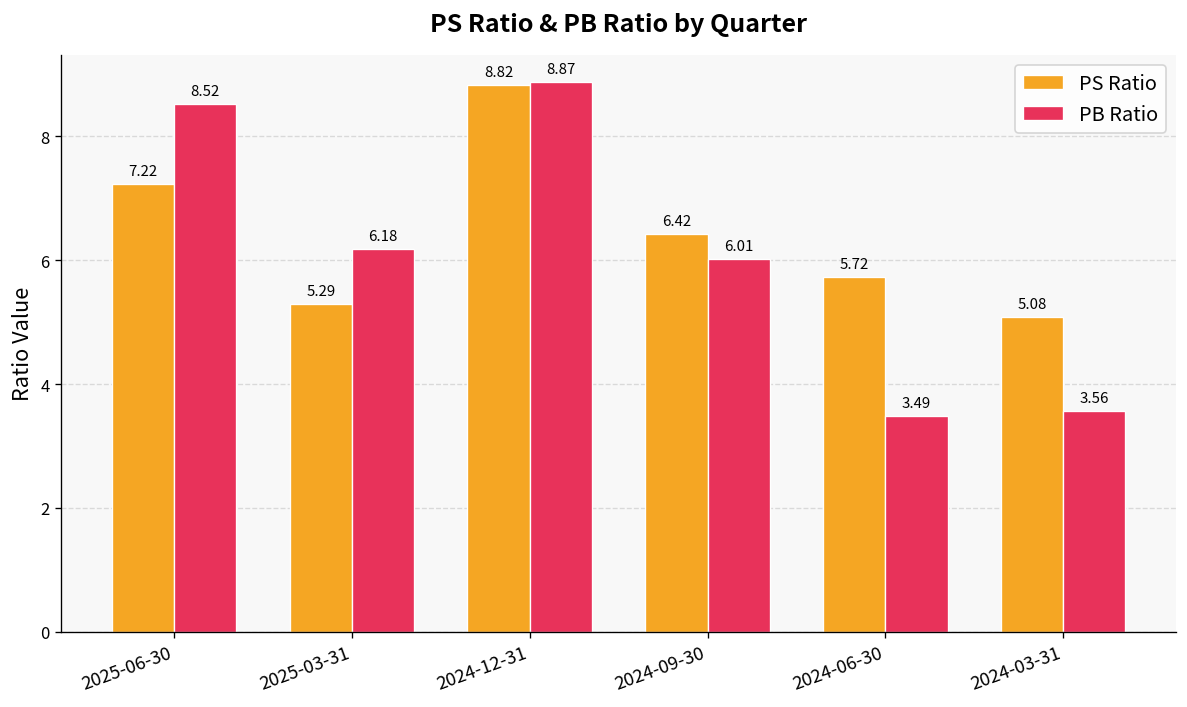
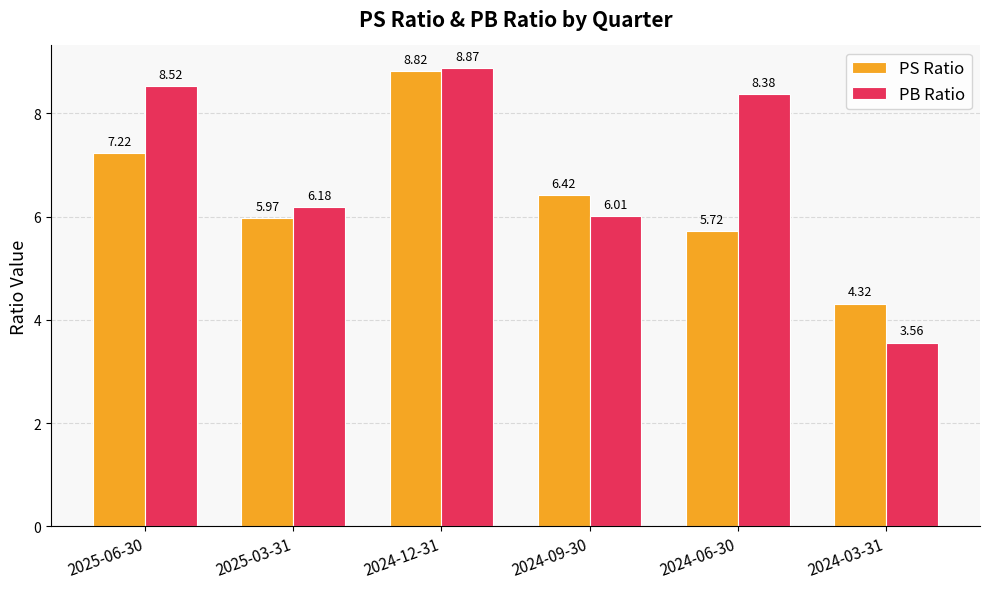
  {
    "PS Ratio": {
      "2025-06-30": 7.22,
-     "2025-03-31": 5.29,
+     "2025-03-31": 5.97,
      "2024-12-31": 8.82,
      "2024-09-30": 6.42,
      "2024-06-30": 5.72,
-     "2024-03-31": 5.08
+     "2024-03-31": 4.32
    },
    "PB Ratio": {
      "2025-06-30": 8.52,
      "2025-03-31": 6.18,
      "2024-12-31": 8.87,
      "2024-09-30": 6.01,
-     "2024-06-30": 3.49,
+     "2024-06-30": 8.38,
      "2024-03-31": 3.56
    }
  }
